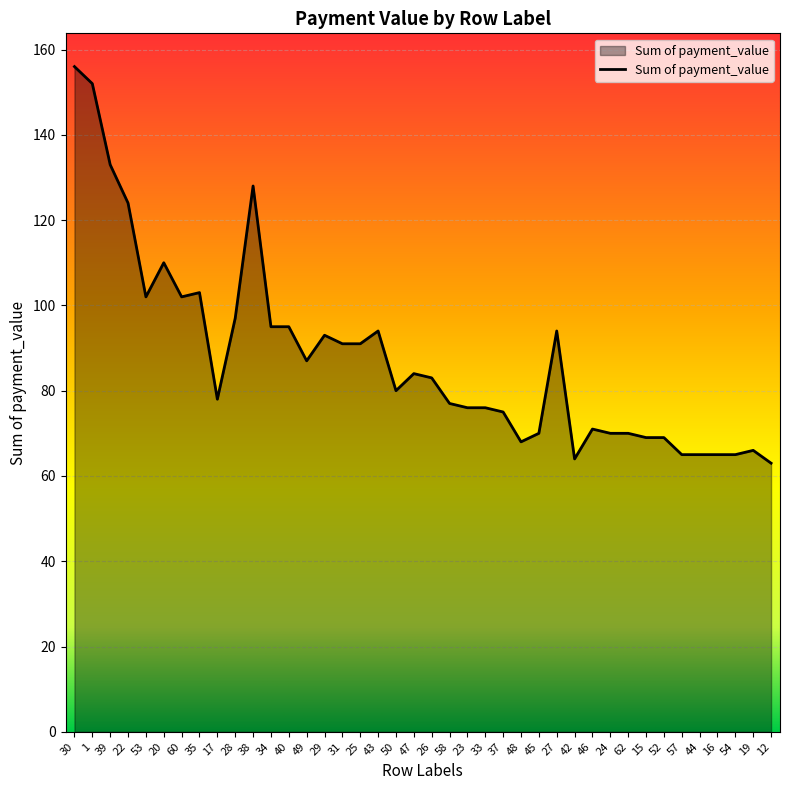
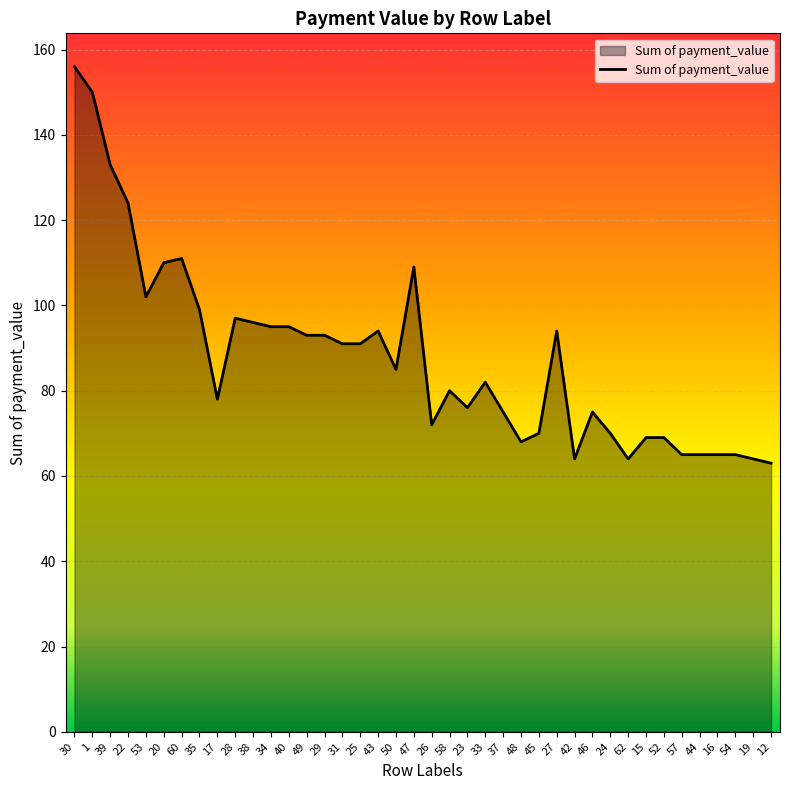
  {
    "30": 156,
-   "1": 152,
+   "1": 150,
    "39": 133,
    "22": 124,
    "53": 102,
    "20": 110,
-   "60": 102,
-   "35": 103,
+   "60": 111,
+   "35": 99,
    "17": 78,
    "28": 97,
-   "38": 128,
+   "38": 96,
    "34": 95,
    "40": 95,
-   "49": 87,
+   "49": 93,
    "29": 93,
    "31": 91,
    "25": 91,
    "43": 94,
-   "50": 80,
-   "47": 84,
-   "26": 83,
-   "58": 77,
+   "50": 85,
+   "47": 109,
+   "26": 72,
+   "58": 80,
    "23": 76,
-   "33": 76,
+   "33": 82,
    "37": 75,
    "48": 68,
    "45": 70,
    "27": 94,
    "42": 64,
-   "46": 71,
+   "46": 75,
    "24": 70,
-   "62": 70,
+   "62": 64,
    "15": 69,
    "52": 69,
    "57": 65,
    "44": 65,
    "16": 65,
    "54": 65,
-   "19": 66,
+   "19": 64,
    "12": 63
  }
